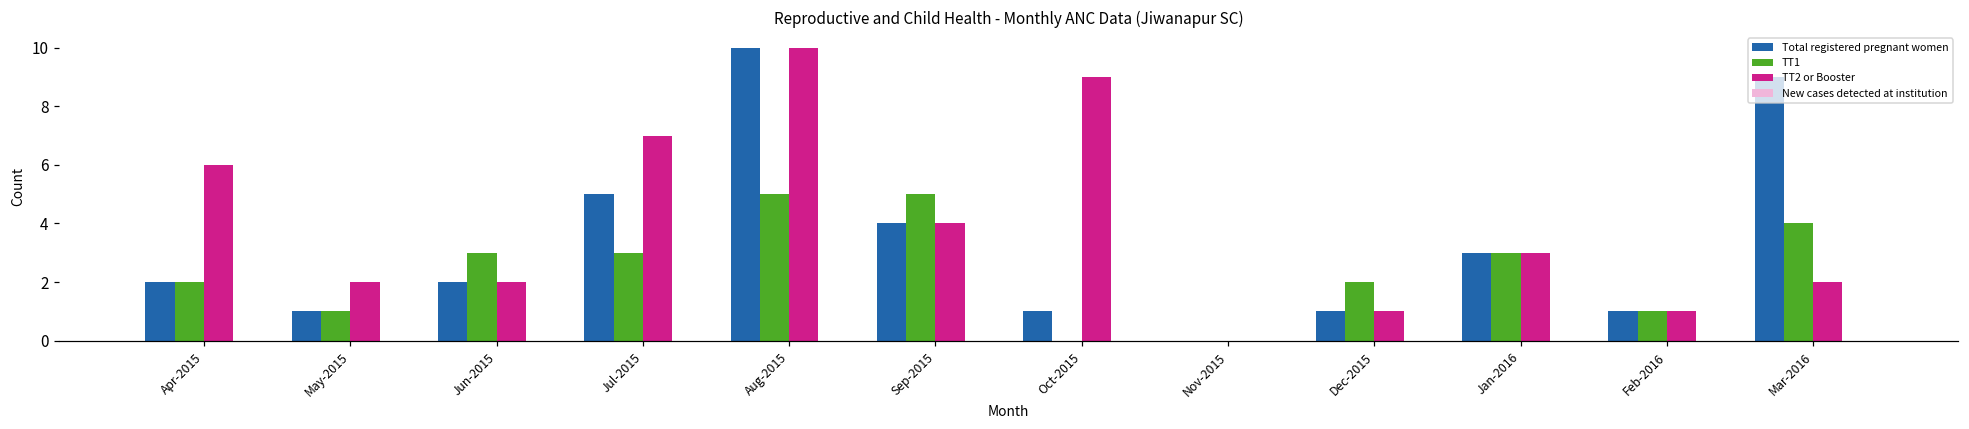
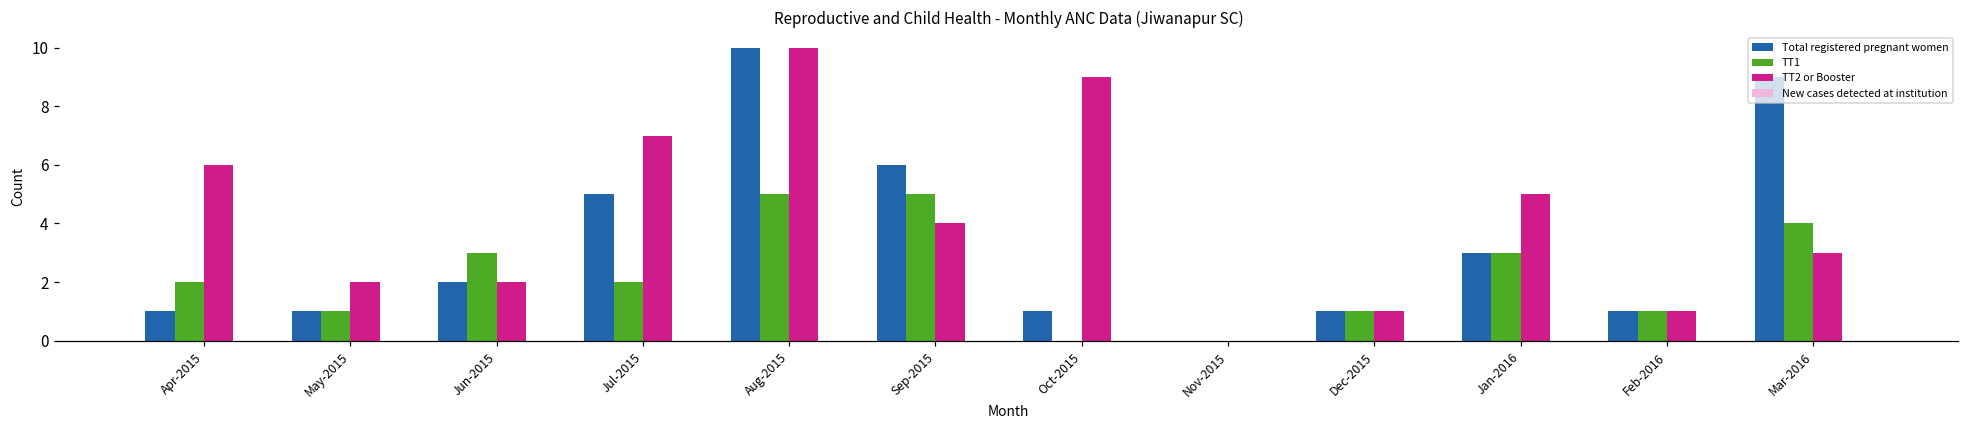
  {
    "Total registered pregnant women": {
-     "Apr-2015": 2,
+     "Apr-2015": 1,
      "May-2015": 1,
      "Jun-2015": 2,
      "Jul-2015": 5,
      "Aug-2015": 10,
-     "Sep-2015": 4,
+     "Sep-2015": 6,
      "Oct-2015": 1,
      "Nov-2015": 0,
      "Dec-2015": 1,
      "Jan-2016": 3,
      "Feb-2016": 1
    },
    "TT1": {
      "Apr-2015": 2,
      "May-2015": 1,
      "Jun-2015": 3,
-     "Jul-2015": 3,
+     "Jul-2015": 2,
      "Aug-2015": 5,
      "Sep-2015": 5,
      "Oct-2015": 0,
      "Nov-2015": 0,
-     "Dec-2015": 2,
+     "Dec-2015": 1,
      "Jan-2016": 3,
      "Feb-2016": 1,
      "Mar-2016": 4
    },
    "TT2 or Booster": {
      "Apr-2015": 6,
      "May-2015": 2,
      "Jun-2015": 2,
      "Jul-2015": 7,
      "Aug-2015": 10,
      "Sep-2015": 4,
      "Oct-2015": 9,
      "Nov-2015": 0,
      "Dec-2015": 1,
-     "Jan-2016": 3,
+     "Jan-2016": 5,
      "Feb-2016": 1,
-     "Mar-2016": 2
+     "Mar-2016": 3
    },
    "New cases detected at institution": {
      "Apr-2015": 0,
      "May-2015": 0,
      "Jun-2015": 0,
      "Jul-2015": 0,
      "Aug-2015": 0,
      "Sep-2015": 0,
      "Oct-2015": 0,
      "Nov-2015": 0,
      "Dec-2015": 0,
      "Jan-2016": 0,
      "Feb-2016": 0,
      "Mar-2016": 0
    }
  }
